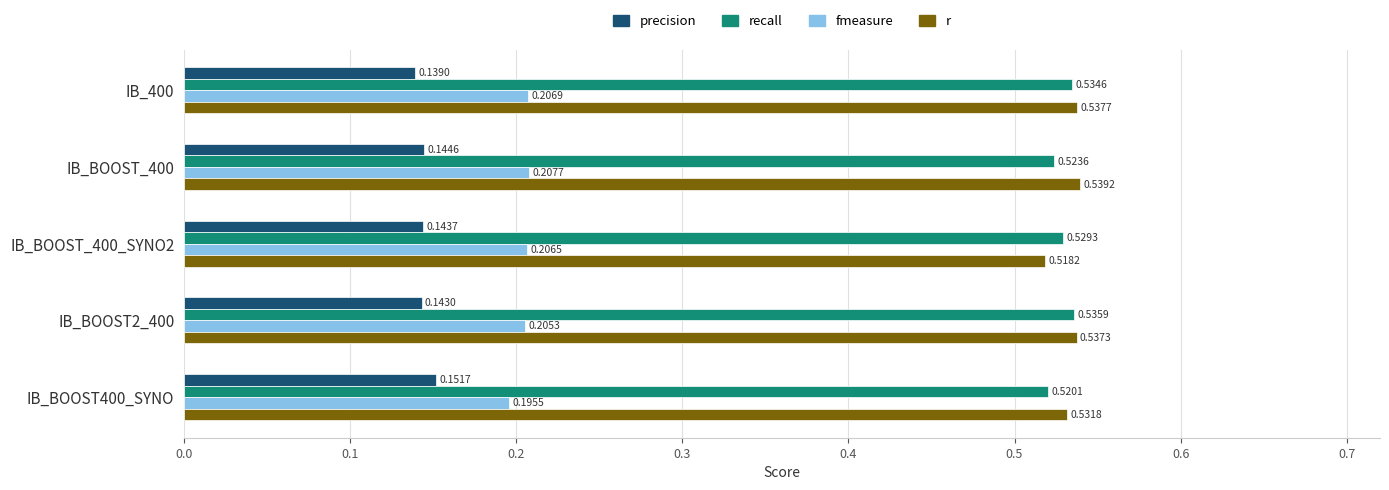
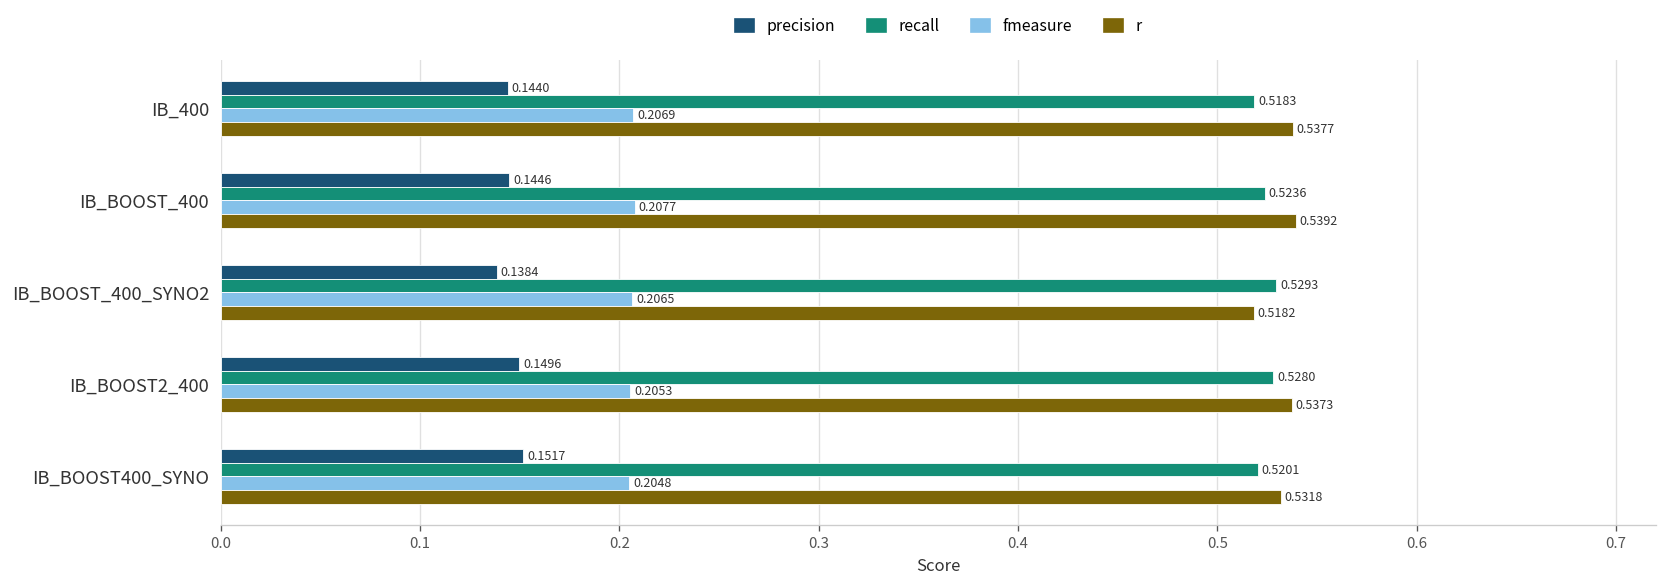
  {
    "precision": {
-     "IB_400": 0.1390,
+     "IB_400": 0.1440,
      "IB_BOOST_400": 0.1446,
-     "IB_BOOST_400_SYNO2": 0.1437,
-     "IB_BOOST2_400": 0.1430,
+     "IB_BOOST_400_SYNO2": 0.1384,
+     "IB_BOOST2_400": 0.1496,
      "IB_BOOST400_SYNO": 0.1517
    },
    "recall": {
-     "IB_400": 0.5346,
+     "IB_400": 0.5183,
      "IB_BOOST_400": 0.5236,
      "IB_BOOST_400_SYNO2": 0.5293,
-     "IB_BOOST2_400": 0.5359,
+     "IB_BOOST2_400": 0.5280,
      "IB_BOOST400_SYNO": 0.5201
    },
    "fmeasure": {
      "IB_400": 0.2069,
      "IB_BOOST_400": 0.2077,
      "IB_BOOST_400_SYNO2": 0.2065,
      "IB_BOOST2_400": 0.2053,
-     "IB_BOOST400_SYNO": 0.1955
+     "IB_BOOST400_SYNO": 0.2048
    },
    "r": {
      "IB_400": 0.5377,
      "IB_BOOST_400": 0.5392,
      "IB_BOOST_400_SYNO2": 0.5182,
      "IB_BOOST2_400": 0.5373,
      "IB_BOOST400_SYNO": 0.5318
    }
  }
